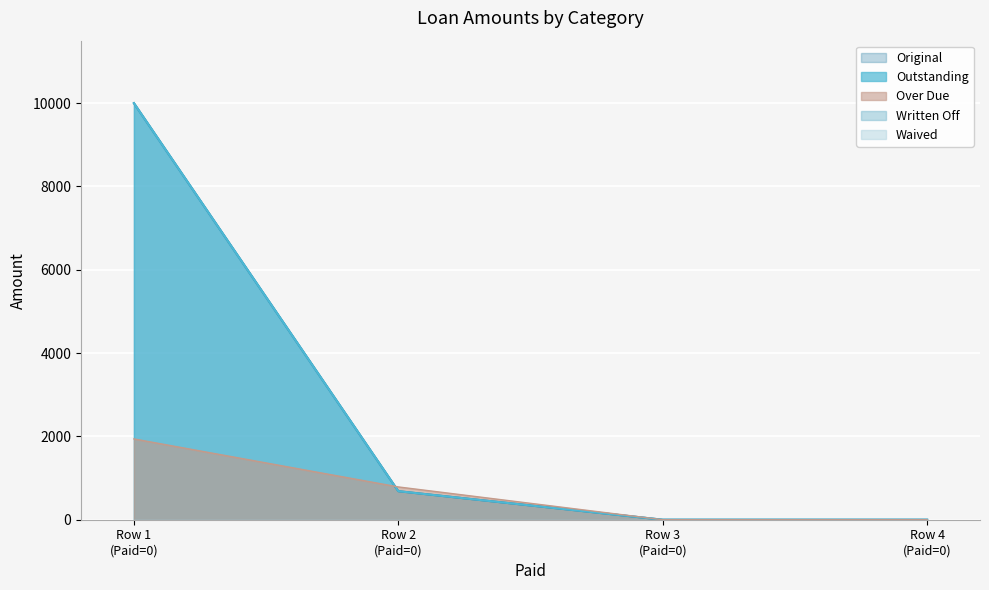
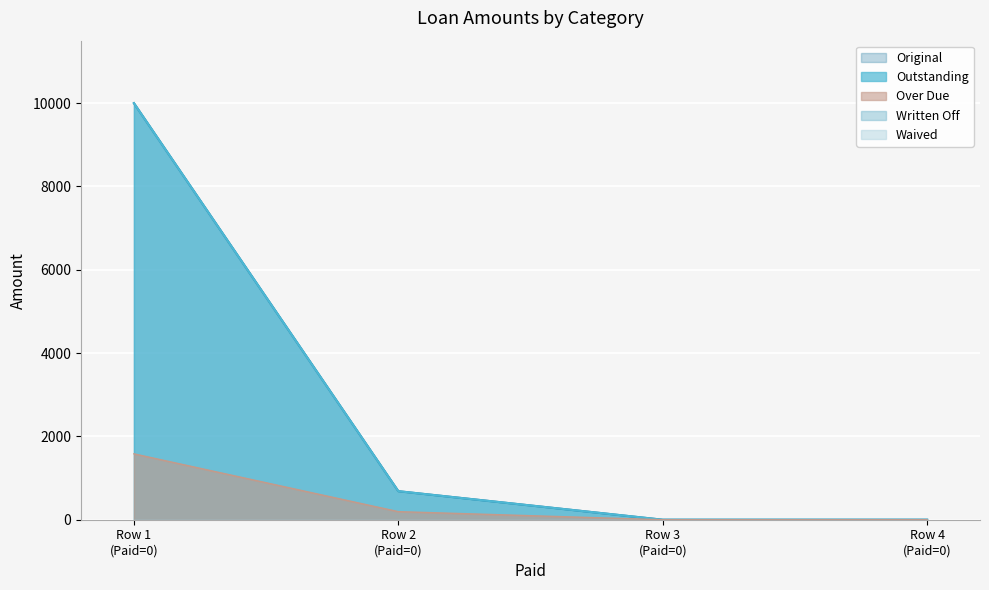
  {
    "Outstanding": {
      "Row 1 (Paid=0)": 10000,
      "Row 2 (Paid=0)": 700
    },
    "Over Due": {
-     "Row 1 (Paid=0)": 1900,
-     "Row 2 (Paid=0)": 800
+     "Row 1 (Paid=0)": 1600,
+     "Row 2 (Paid=0)": 200
    },
    "Waived": {
      "Row 1 (Paid=0)": 0,
      "Row 2 (Paid=0)": 0
    }
  }
